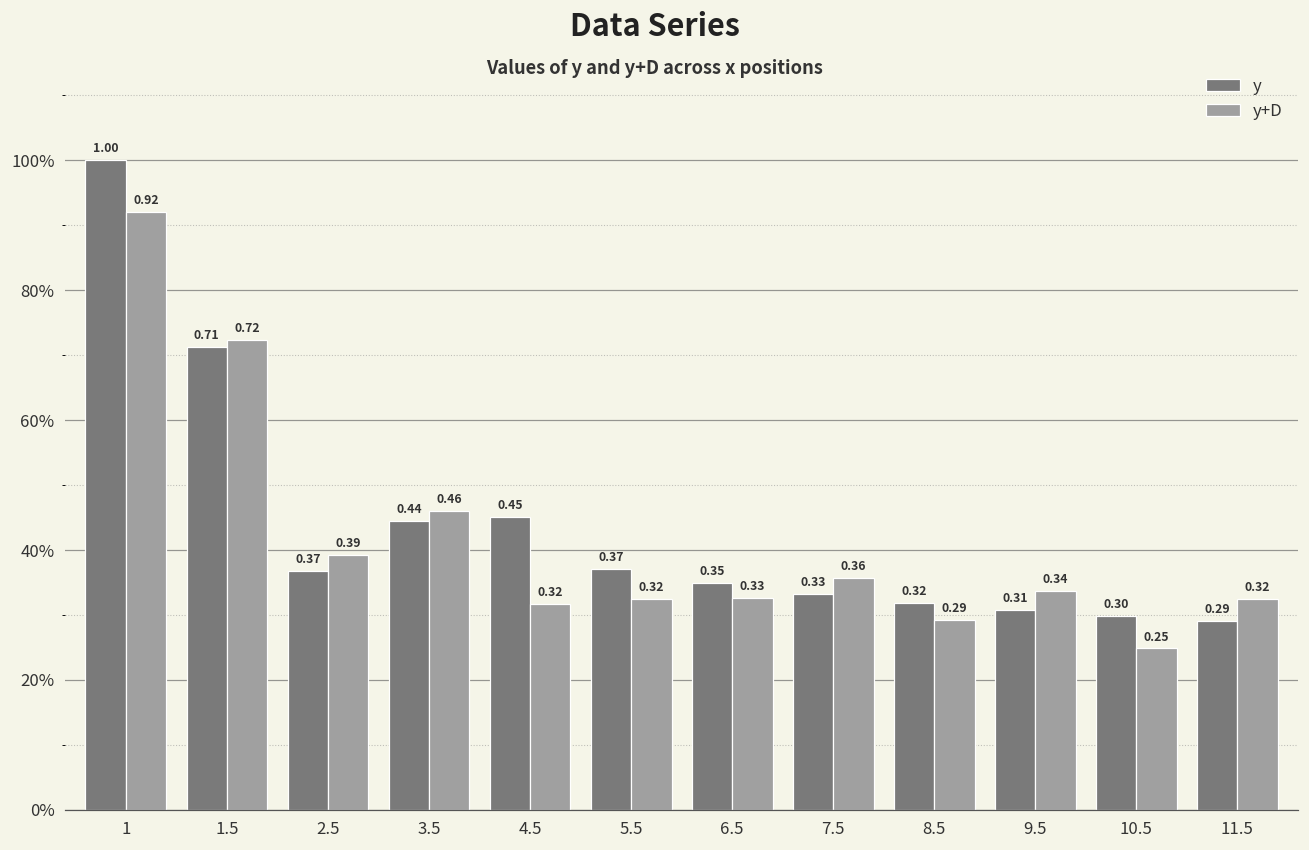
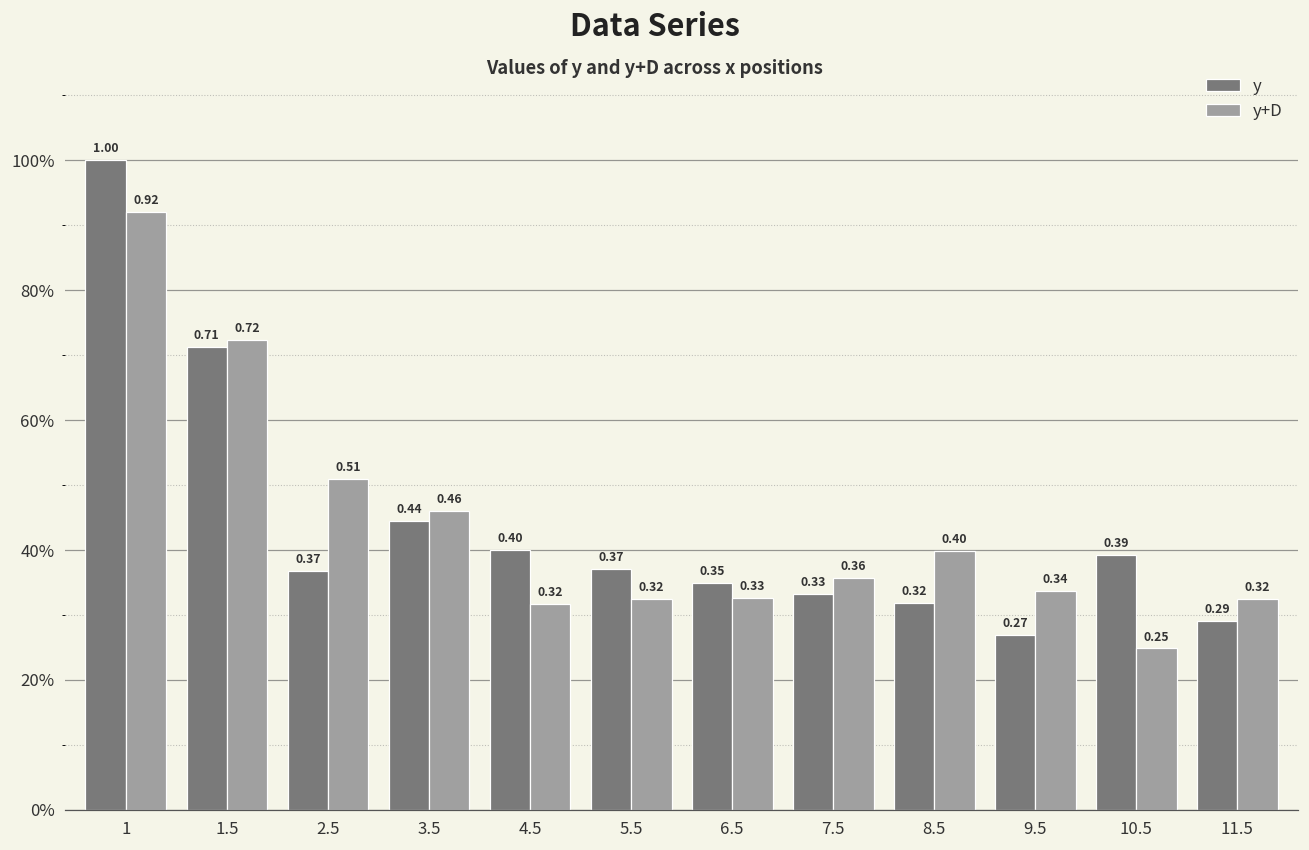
  {
    "y": {
      "1": 1.00,
      "1.5": 0.71,
      "2.5": 0.37,
      "3.5": 0.44,
-     "4.5": 0.45,
+     "4.5": 0.40,
      "5.5": 0.37,
      "6.5": 0.35,
      "7.5": 0.33,
      "8.5": 0.32,
-     "9.5": 0.31,
-     "10.5": 0.30,
+     "9.5": 0.27,
+     "10.5": 0.39,
      "11.5": 0.29
    },
    "y+D": {
      "1": 0.92,
      "1.5": 0.72,
-     "2.5": 0.39,
+     "2.5": 0.51,
      "3.5": 0.46,
      "4.5": 0.32,
      "5.5": 0.32,
      "6.5": 0.33,
      "7.5": 0.36,
-     "8.5": 0.29,
+     "8.5": 0.40,
      "9.5": 0.34,
      "10.5": 0.25,
      "11.5": 0.32
    }
  }
